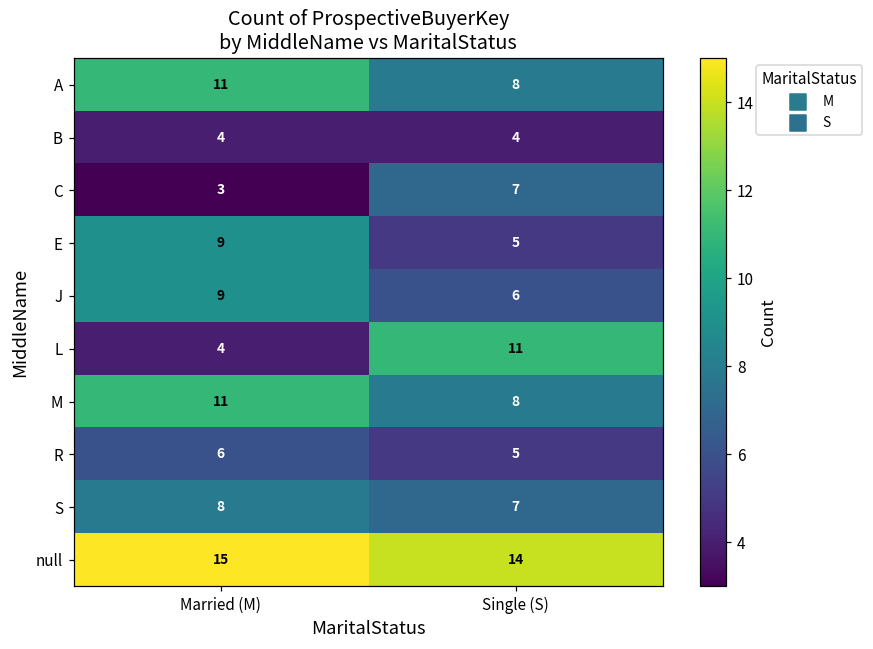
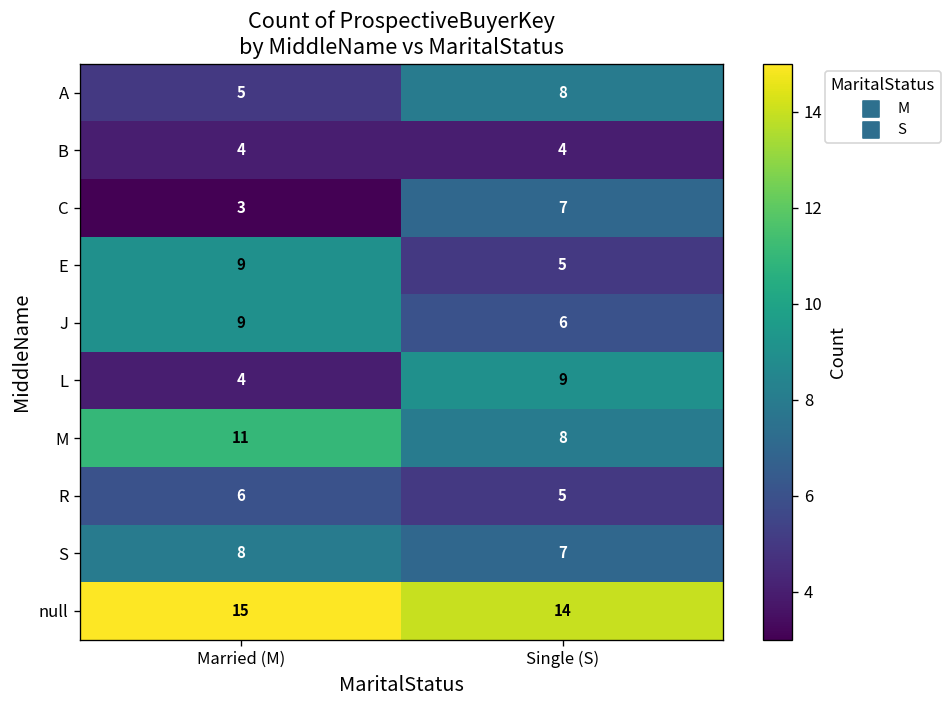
  {
    "A": {
-     "Married (M)": 11,
+     "Married (M)": 5,
      "Single (S)": 8
    },
    "B": {
      "Married (M)": 4,
      "Single (S)": 4
    },
    "C": {
      "Married (M)": 3,
      "Single (S)": 7
    },
    "E": {
      "Married (M)": 9,
      "Single (S)": 5
    },
    "J": {
      "Married (M)": 9,
      "Single (S)": 6
    },
    "L": {
      "Married (M)": 4,
-     "Single (S)": 11
+     "Single (S)": 9
    },
    "M": {
      "Married (M)": 11,
      "Single (S)": 8
    },
    "R": {
      "Married (M)": 6,
      "Single (S)": 5
    },
    "S": {
      "Married (M)": 8,
      "Single (S)": 7
    },
    "null": {
      "Married (M)": 15,
      "Single (S)": 14
    }
  }
